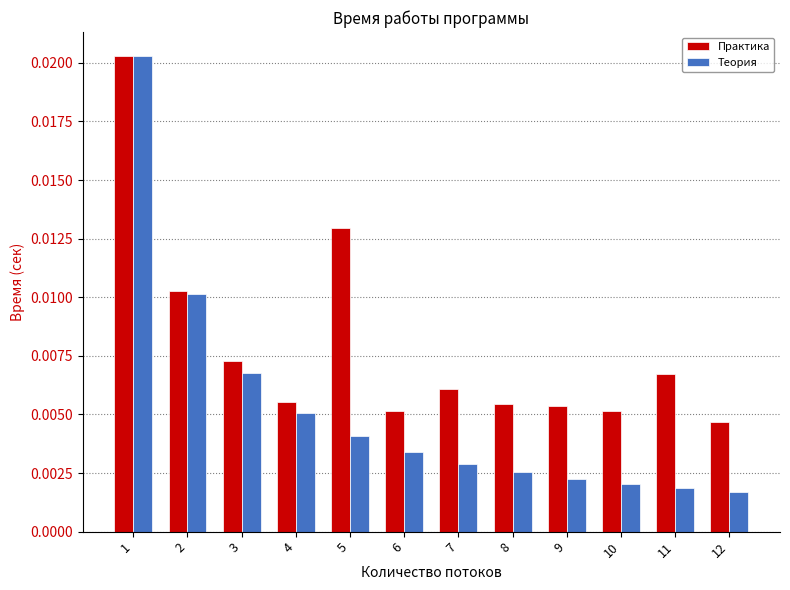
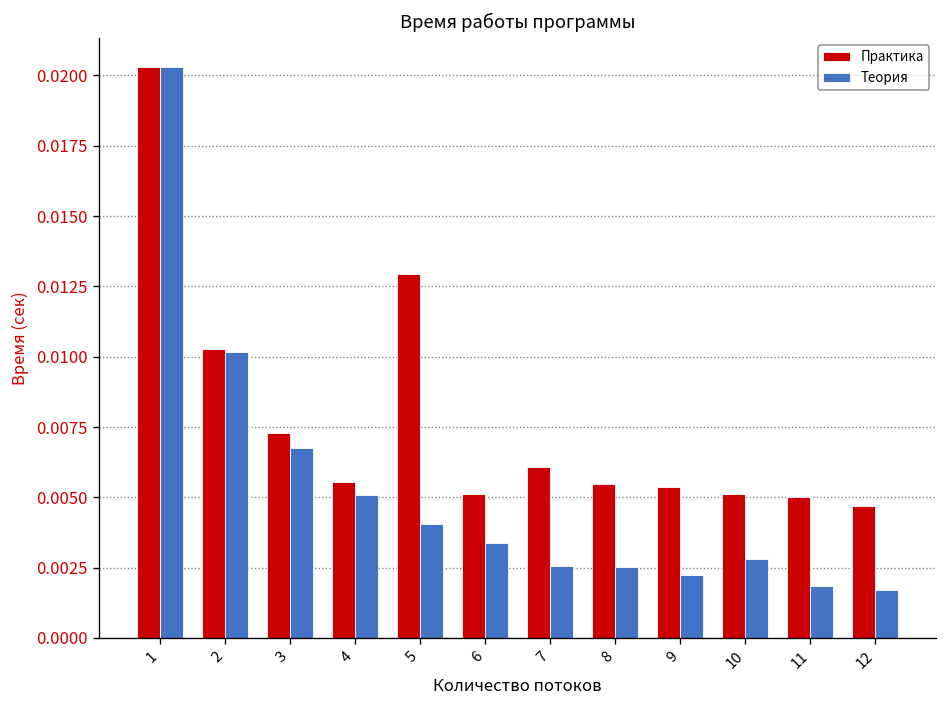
  {
    "Практика": {
      "1": 0.0203,
      "2": 0.0103,
      "3": 0.0073,
      "4": 0.0055,
      "5": 0.0130,
      "6": 0.0051,
      "7": 0.0061,
      "8": 0.0055,
      "9": 0.0054,
      "10": 0.0051,
-     "11": 0.0067,
+     "11": 0.0050,
      "12": 0.0047
    },
    "Теория": {
      "1": 0.0203,
      "2": 0.0101,
      "3": 0.0068,
      "4": 0.0051,
      "5": 0.0041,
      "6": 0.0034,
-     "7": 0.0029,
+     "7": 0.0026,
      "8": 0.0025,
      "9": 0.0023,
-     "10": 0.0020,
+     "10": 0.0028,
      "11": 0.0018,
      "12": 0.0017
    }
  }
